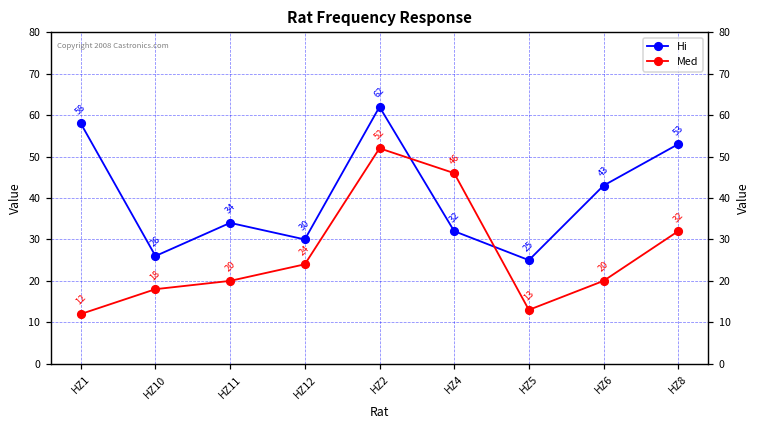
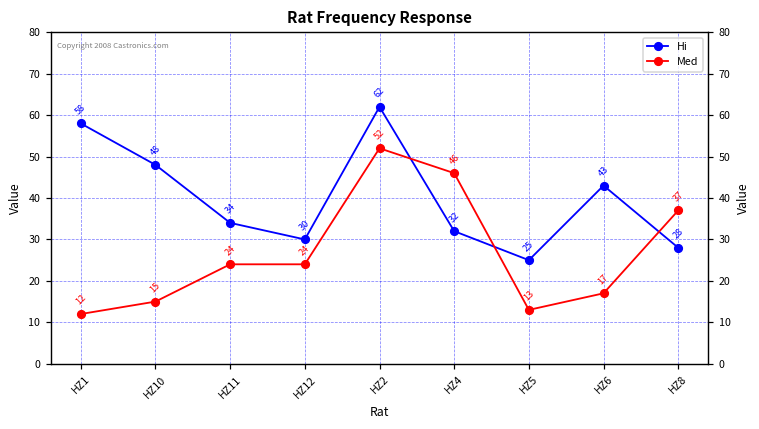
  {
    "Hi": {
      "HZ1": 58,
-     "HZ10": 26,
+     "HZ10": 48,
      "HZ11": 34,
      "HZ12": 30,
      "HZ2": 62,
      "HZ4": 32,
      "HZ5": 25,
      "HZ6": 43,
-     "HZ8": 53
+     "HZ8": 28
    },
    "Med": {
      "HZ1": 12,
-     "HZ10": 18,
-     "HZ11": 20,
+     "HZ10": 15,
+     "HZ11": 24,
      "HZ12": 24,
      "HZ2": 52,
      "HZ4": 46,
      "HZ5": 13,
-     "HZ6": 20,
-     "HZ8": 32
+     "HZ6": 17,
+     "HZ8": 37
    }
  }
